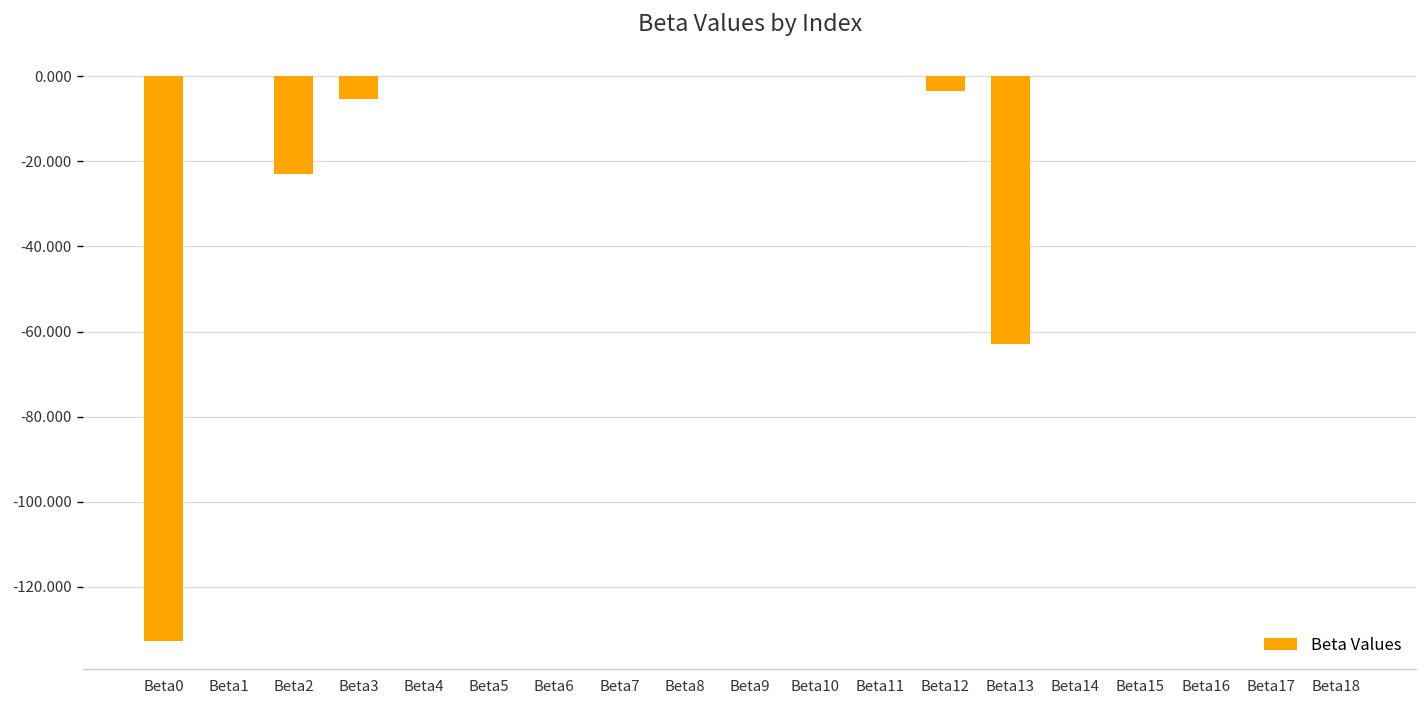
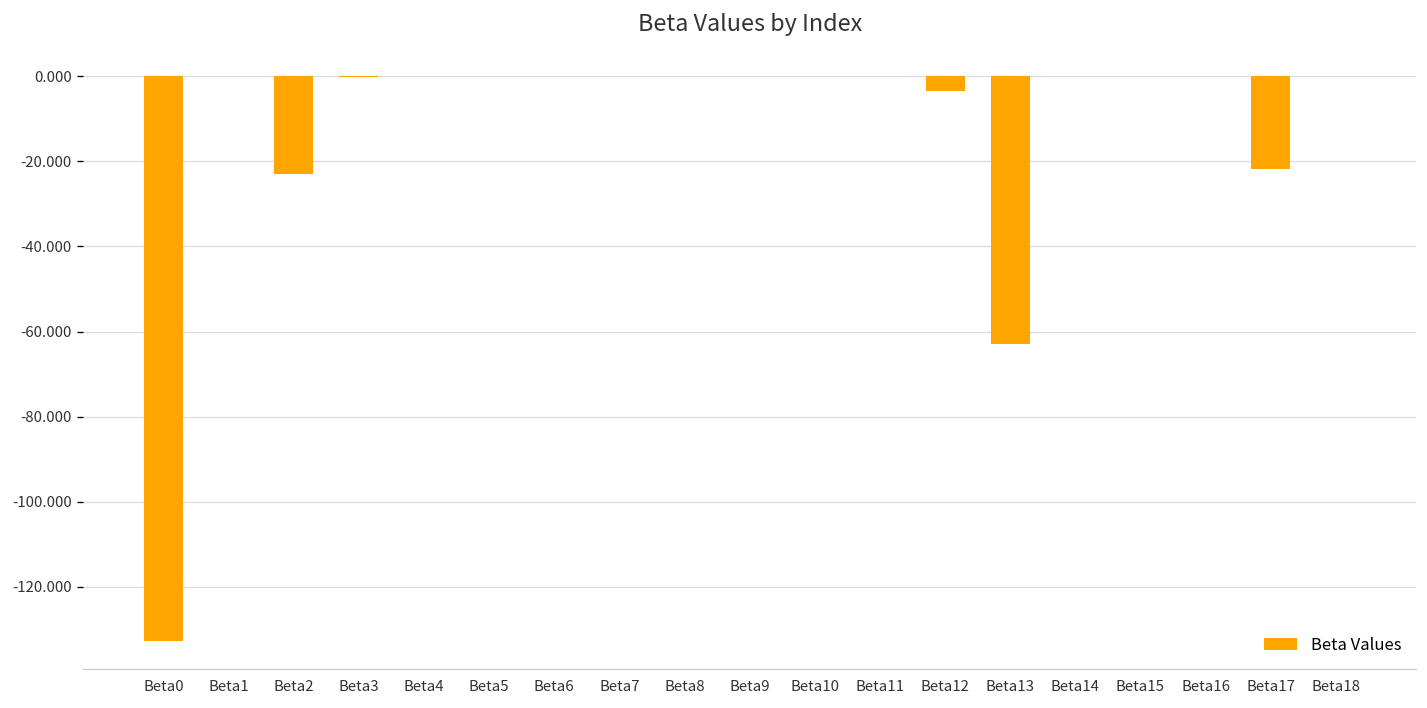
  {
    "Beta0": -133,
    "Beta2": -23,
-   "Beta3": -5,
+   "Beta3": 0,
    "Beta12": -3,
    "Beta13": -63,
-   "Beta17": 0
+   "Beta17": -22
  }
